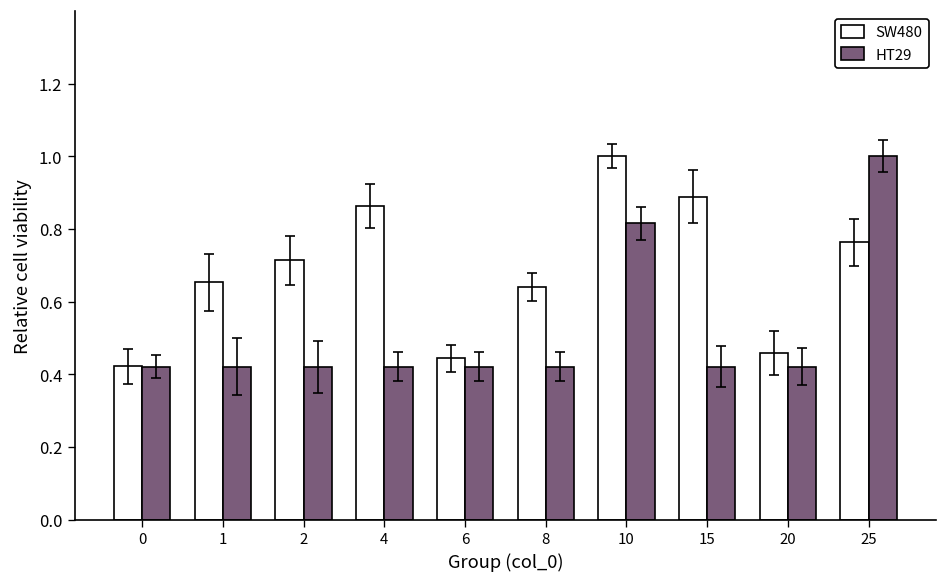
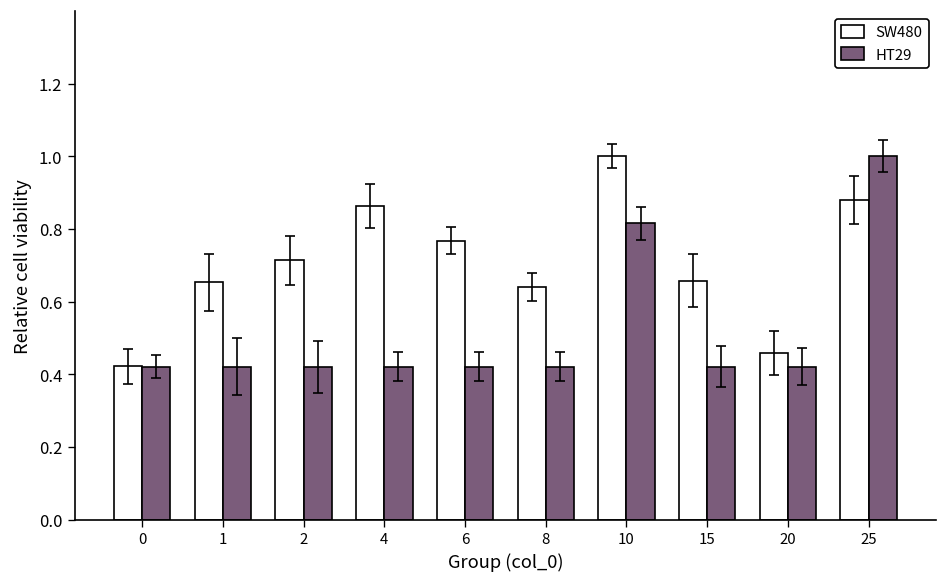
  {
    "SW480": {
      "0": 0.42,
      "1": 0.65,
      "2": 0.71,
      "4": 0.86,
-     "6": 0.44,
+     "6": 0.77,
      "8": 0.64,
      "10": 1.00,
-     "15": 0.89,
+     "15": 0.66,
      "20": 0.46,
-     "25": 0.76
+     "25": 0.88
    },
    "HT29": {
      "0": 0.42,
      "1": 0.42,
      "2": 0.42,
      "4": 0.42,
      "6": 0.42,
      "8": 0.42,
      "10": 0.82,
      "15": 0.42,
      "20": 0.42,
      "25": 1.00
    }
  }
